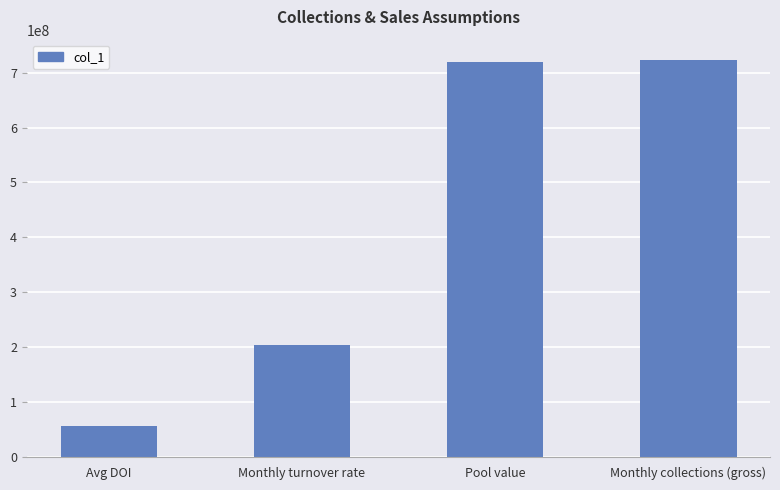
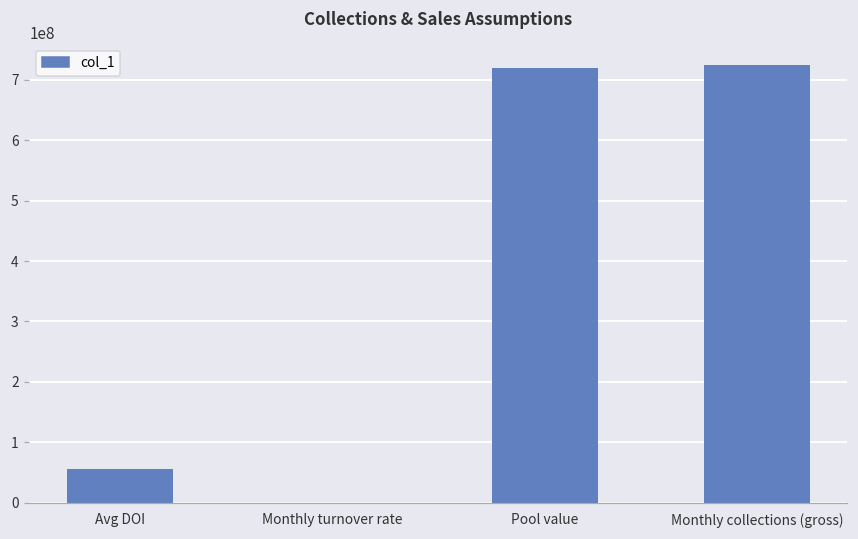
  {
    "Avg DOI": 60000000,
-   "Monthly turnover rate": 200000000,
+   "Monthly turnover rate": 0,
    "Pool value": 720000000,
    "Monthly collections (gross)": 720000000
  }
